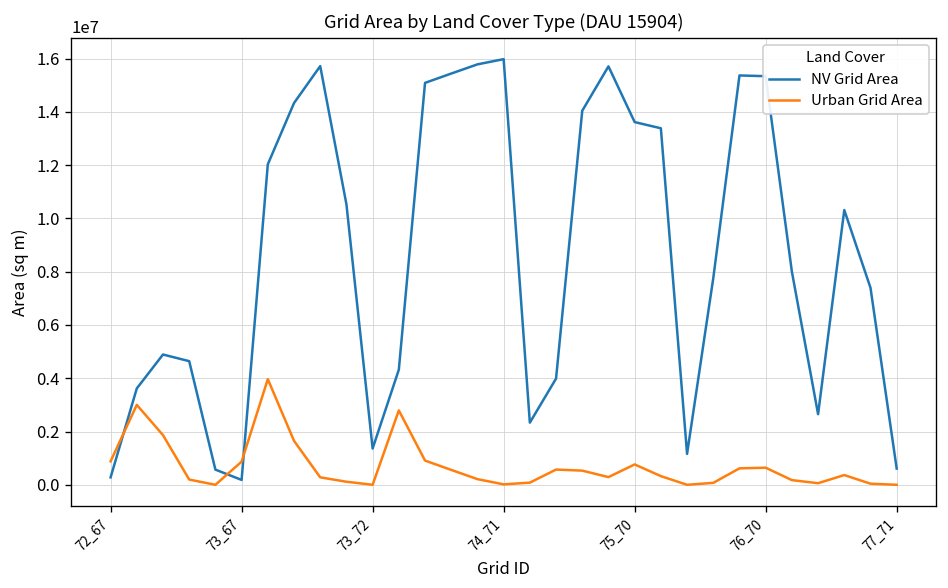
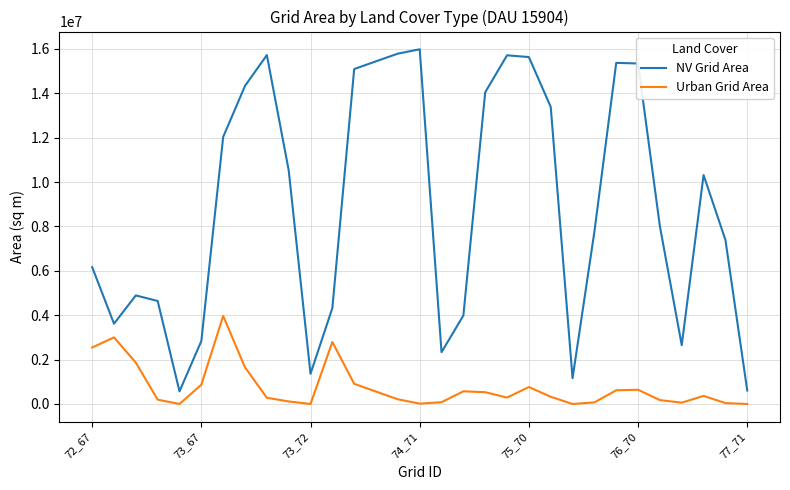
  {
    "NV Grid Area": {
-     "72_67": 300000,
-     "73_67": 200000,
+     "72_67": 6200000,
+     "73_67": 2800000,
      "73_72": 1400000,
      "74_71": 16000000,
-     "75_70": 13600000,
+     "75_70": 15600000,
      "77_71": 600000
    },
    "Urban Grid Area": {
-     "72_67": 900000,
+     "72_67": 2500000,
      "73_67": 900000,
      "73_72": 0,
      "74_71": 0,
      "75_70": 800000,
      "76_70": 600000,
      "77_71": 0
    }
  }
